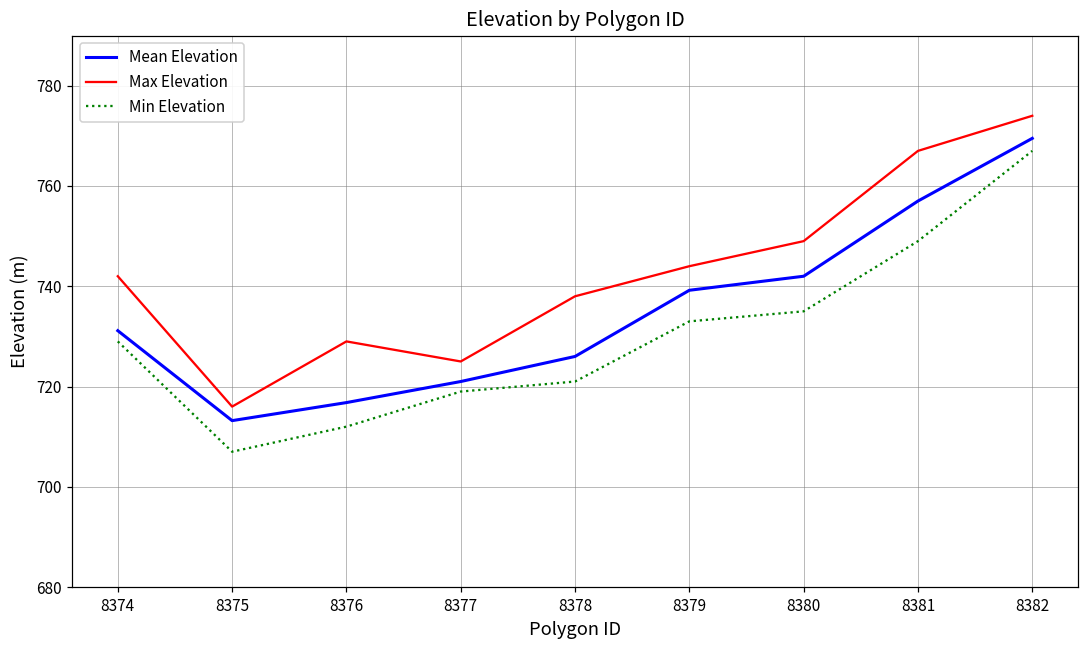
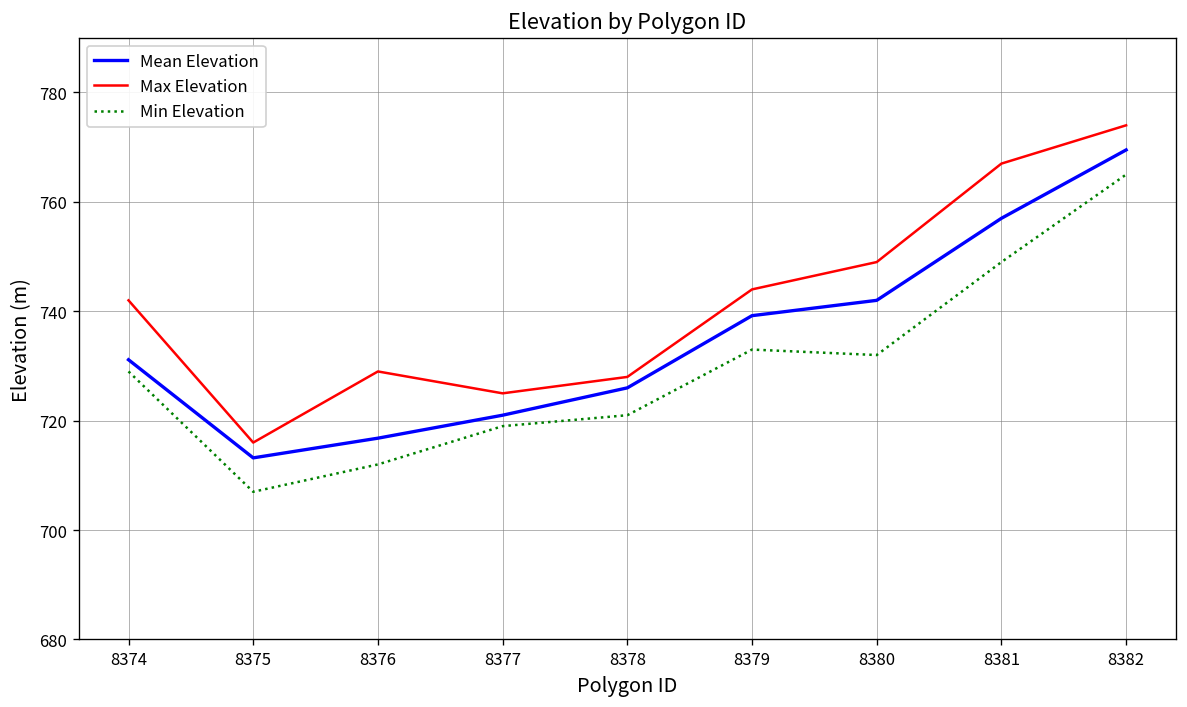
  {
    "Mean Elevation": {
      "8374": 731,
      "8375": 713,
      "8376": 717,
      "8377": 721,
      "8378": 726,
      "8379": 739,
      "8380": 742,
      "8381": 757,
      "8382": 770
    },
    "Max Elevation": {
      "8374": 742,
      "8375": 716,
      "8376": 729,
      "8377": 725,
-     "8378": 738,
+     "8378": 728,
      "8379": 744,
      "8380": 749,
      "8381": 767,
      "8382": 774
    },
    "Min Elevation": {
      "8374": 729,
      "8375": 707,
      "8376": 712,
      "8377": 719,
      "8378": 721,
      "8379": 733,
-     "8380": 735,
+     "8380": 732,
      "8381": 749,
-     "8382": 767
+     "8382": 765
    }
  }
